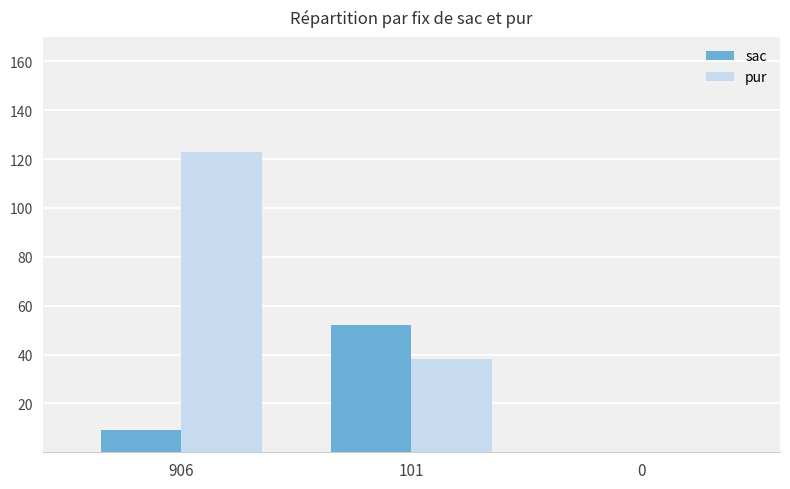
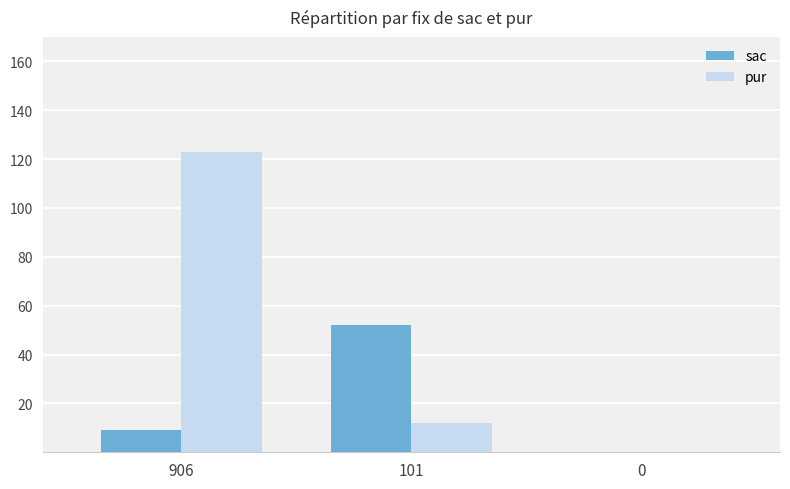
  {
    "sac": {
      "906": 9,
      "101": 52,
      "0": 0
    },
    "pur": {
      "906": 123,
-     "101": 38,
+     "101": 12,
      "0": 0
    }
  }
